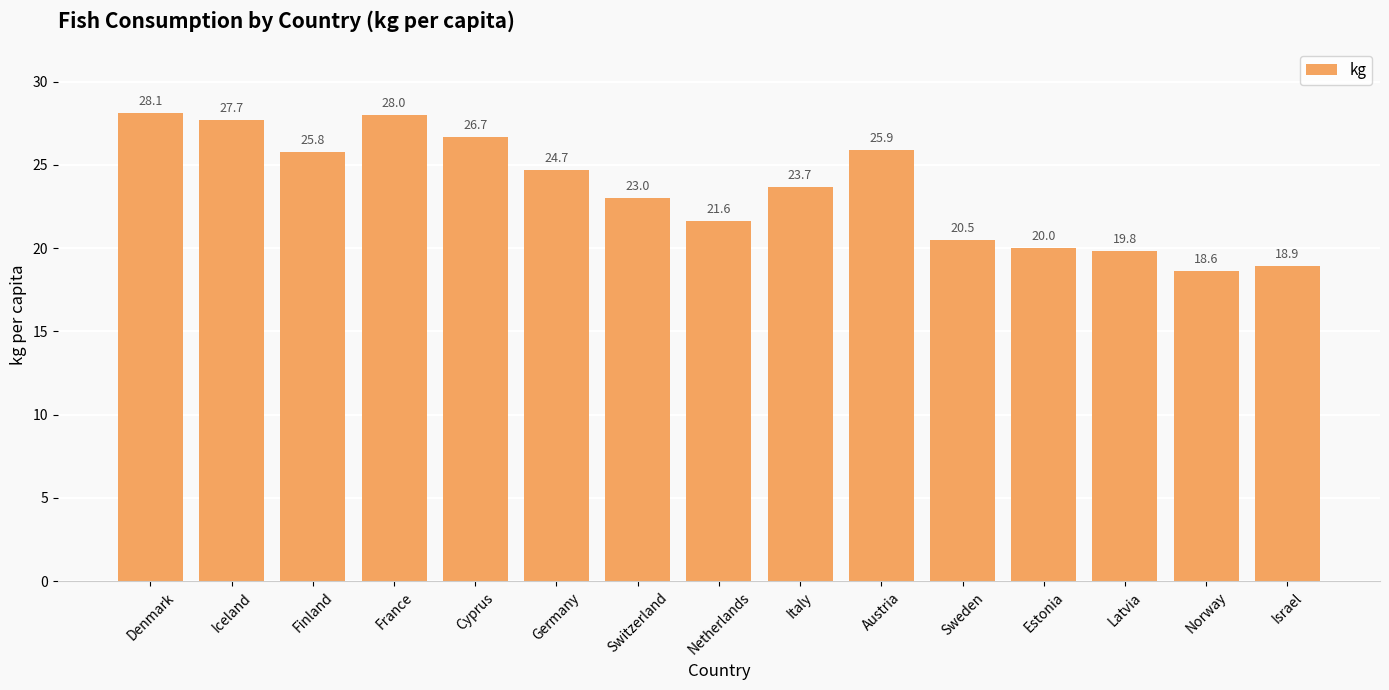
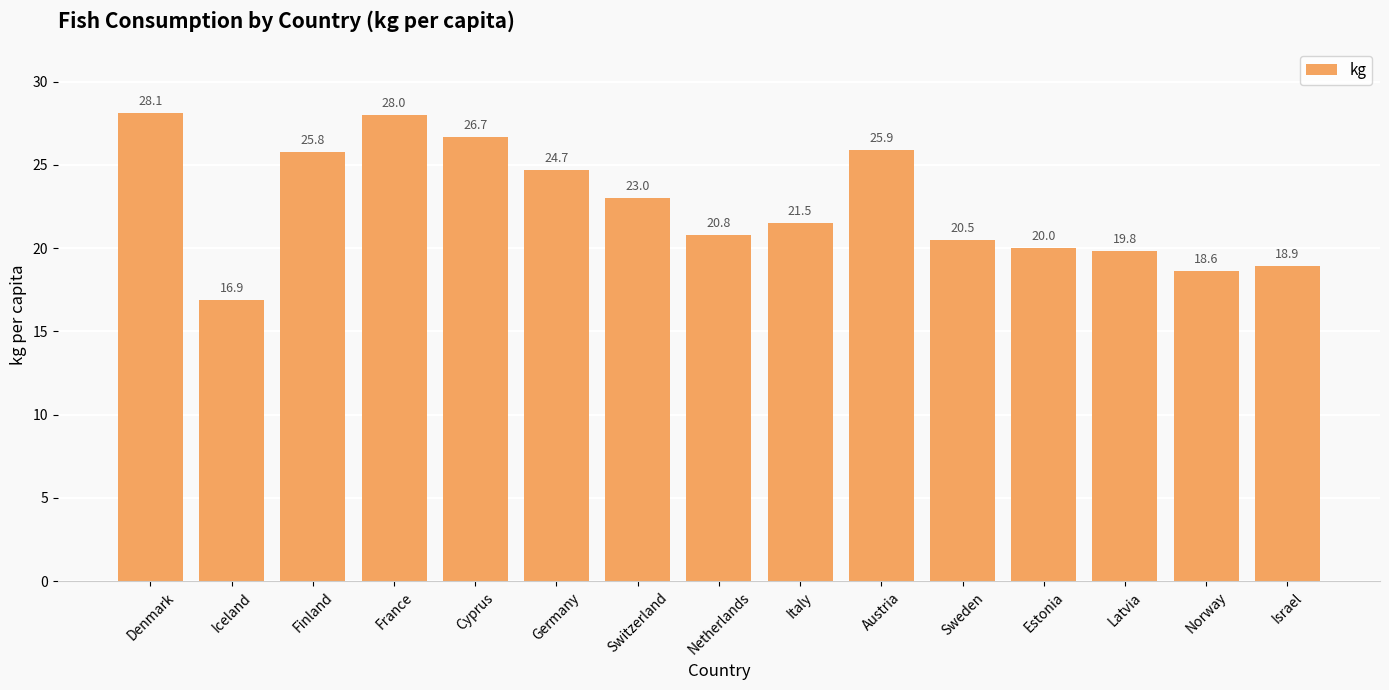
  {
    "Denmark": 28.1,
-   "Iceland": 27.7,
+   "Iceland": 16.9,
    "Finland": 25.8,
    "France": 28.0,
    "Cyprus": 26.7,
    "Germany": 24.7,
    "Switzerland": 23.0,
-   "Netherlands": 21.6,
-   "Italy": 23.7,
+   "Netherlands": 20.8,
+   "Italy": 21.5,
    "Austria": 25.9,
    "Sweden": 20.5,
    "Estonia": 20.0,
    "Latvia": 19.8,
    "Norway": 18.6,
    "Israel": 18.9
  }
